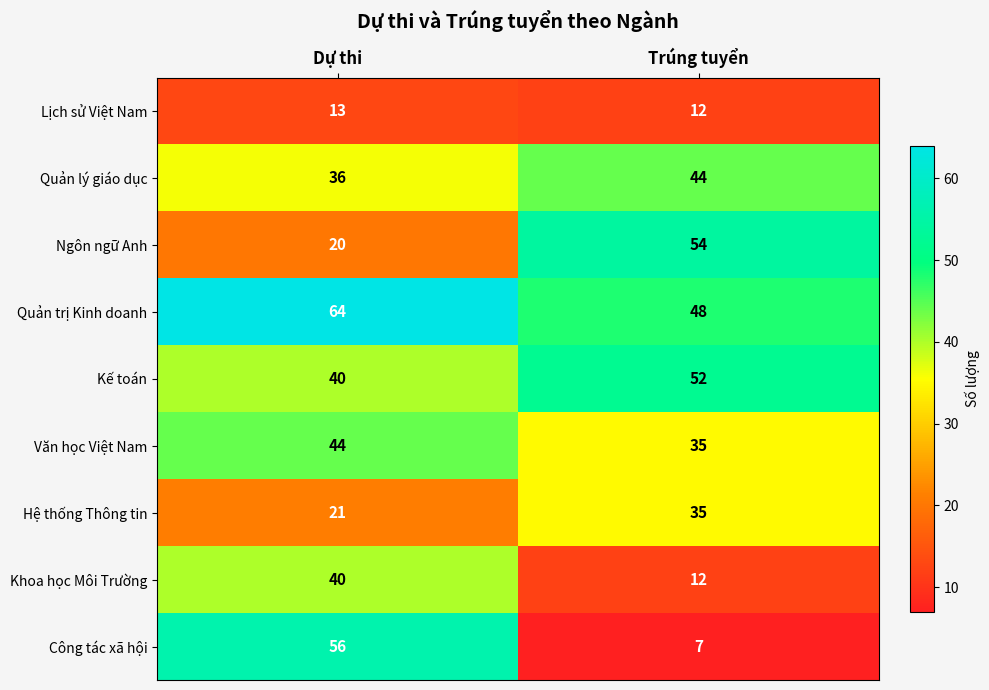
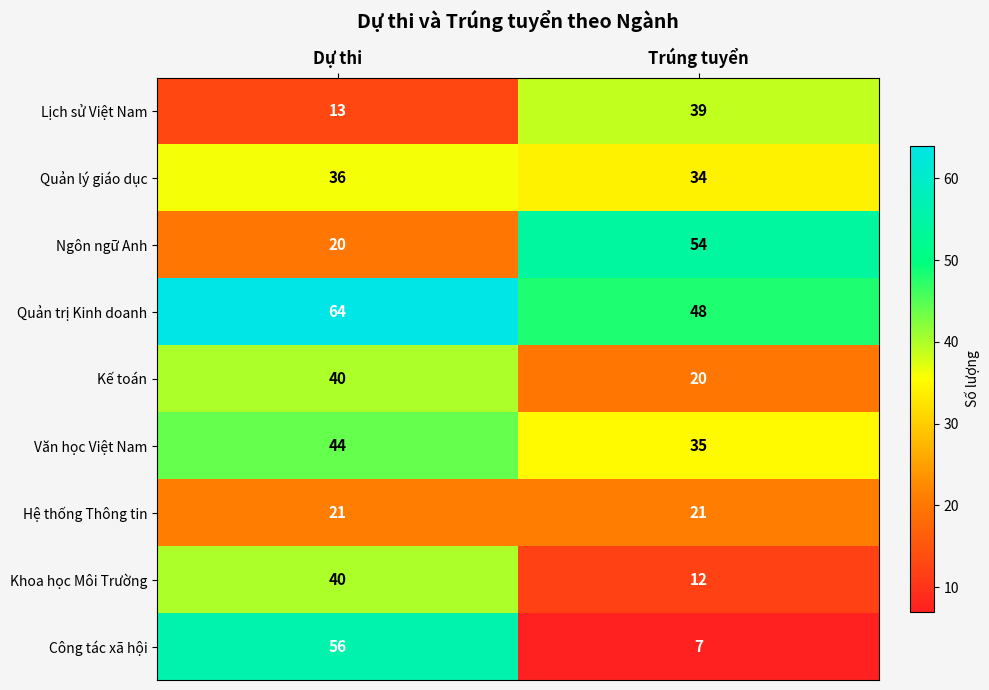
  {
    "Lịch sử Việt Nam": {
      "Dự thi": 13,
-     "Trúng tuyển": 12
+     "Trúng tuyển": 39
    },
    "Quản lý giáo dục": {
      "Dự thi": 36,
-     "Trúng tuyển": 44
+     "Trúng tuyển": 34
    },
    "Ngôn ngữ Anh": {
      "Dự thi": 20,
      "Trúng tuyển": 54
    },
    "Quản trị Kinh doanh": {
      "Dự thi": 64,
      "Trúng tuyển": 48
    },
    "Kế toán": {
      "Dự thi": 40,
-     "Trúng tuyển": 52
+     "Trúng tuyển": 20
    },
    "Văn học Việt Nam": {
      "Dự thi": 44,
      "Trúng tuyển": 35
    },
    "Hệ thống Thông tin": {
      "Dự thi": 21,
-     "Trúng tuyển": 35
+     "Trúng tuyển": 21
    },
    "Khoa học Môi Trường": {
      "Dự thi": 40,
      "Trúng tuyển": 12
    },
    "Công tác xã hội": {
      "Dự thi": 56,
      "Trúng tuyển": 7
    }
  }
